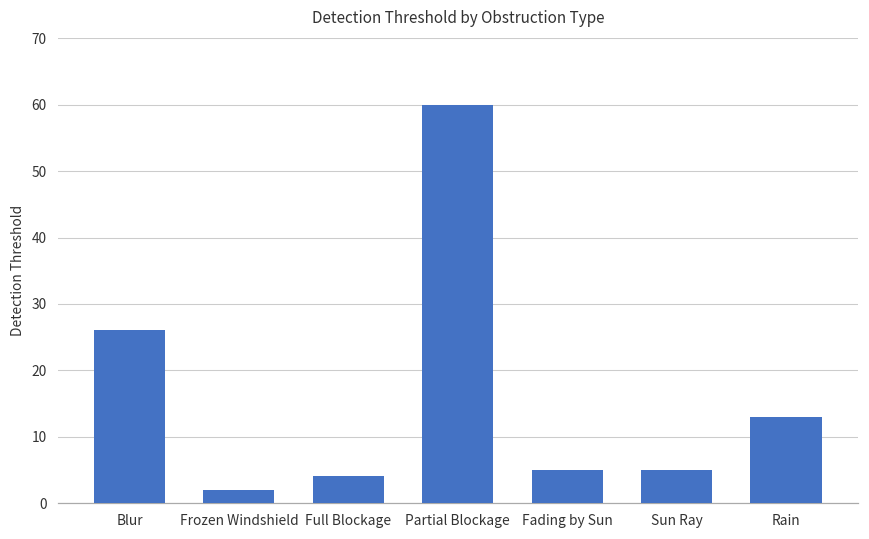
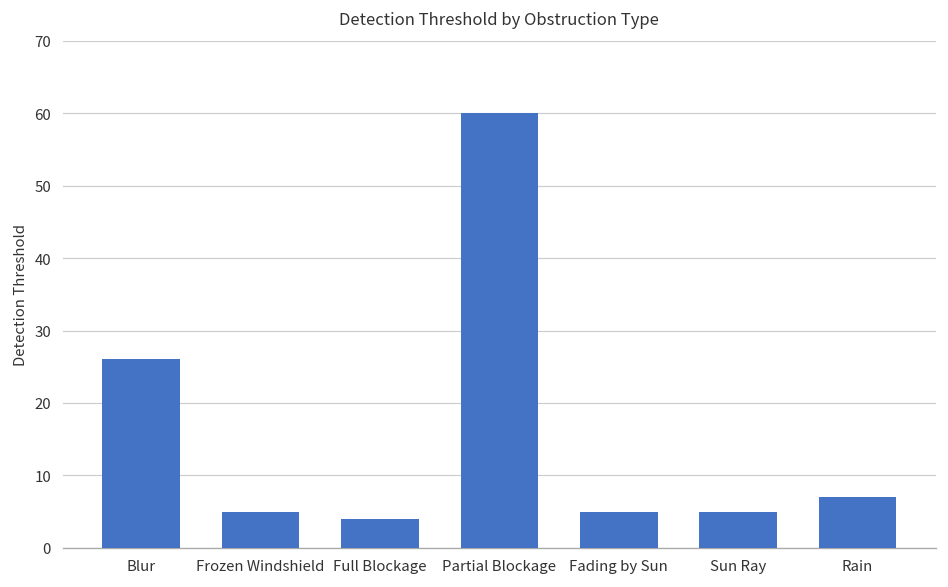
  {
    "Blur": 26,
-   "Frozen Windshield": 2,
+   "Frozen Windshield": 5,
    "Full Blockage": 4,
    "Partial Blockage": 60,
    "Fading by Sun": 5,
    "Sun Ray": 5,
-   "Rain": 13
+   "Rain": 7
  }
